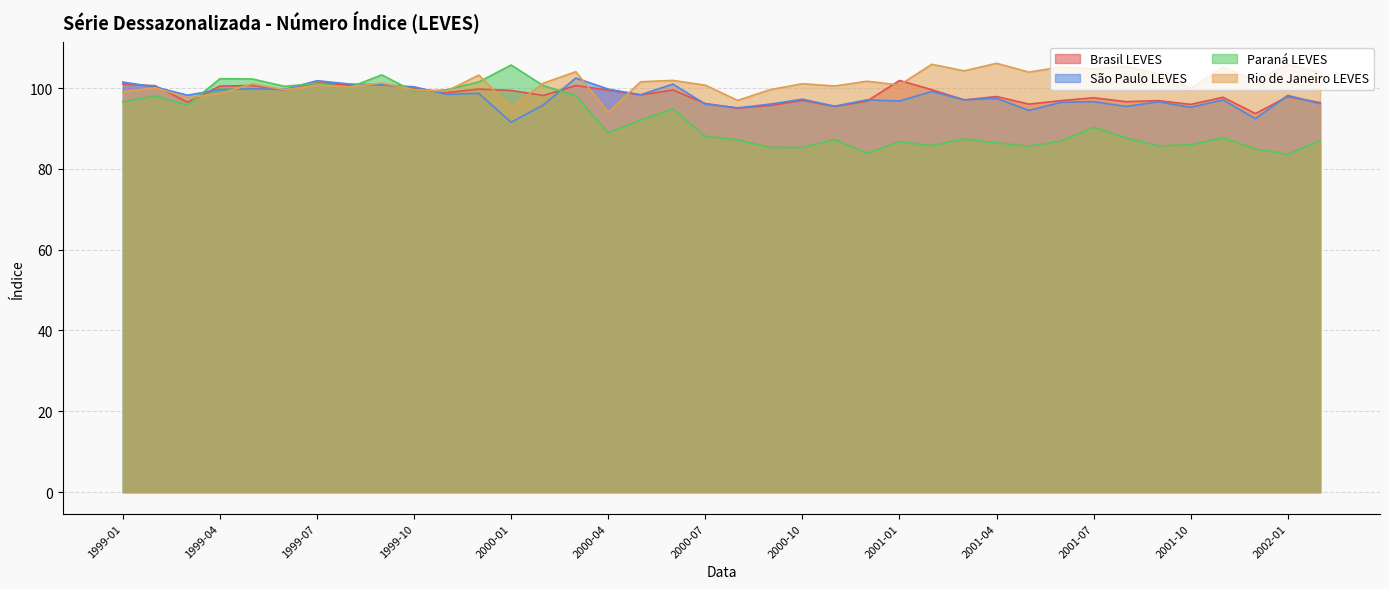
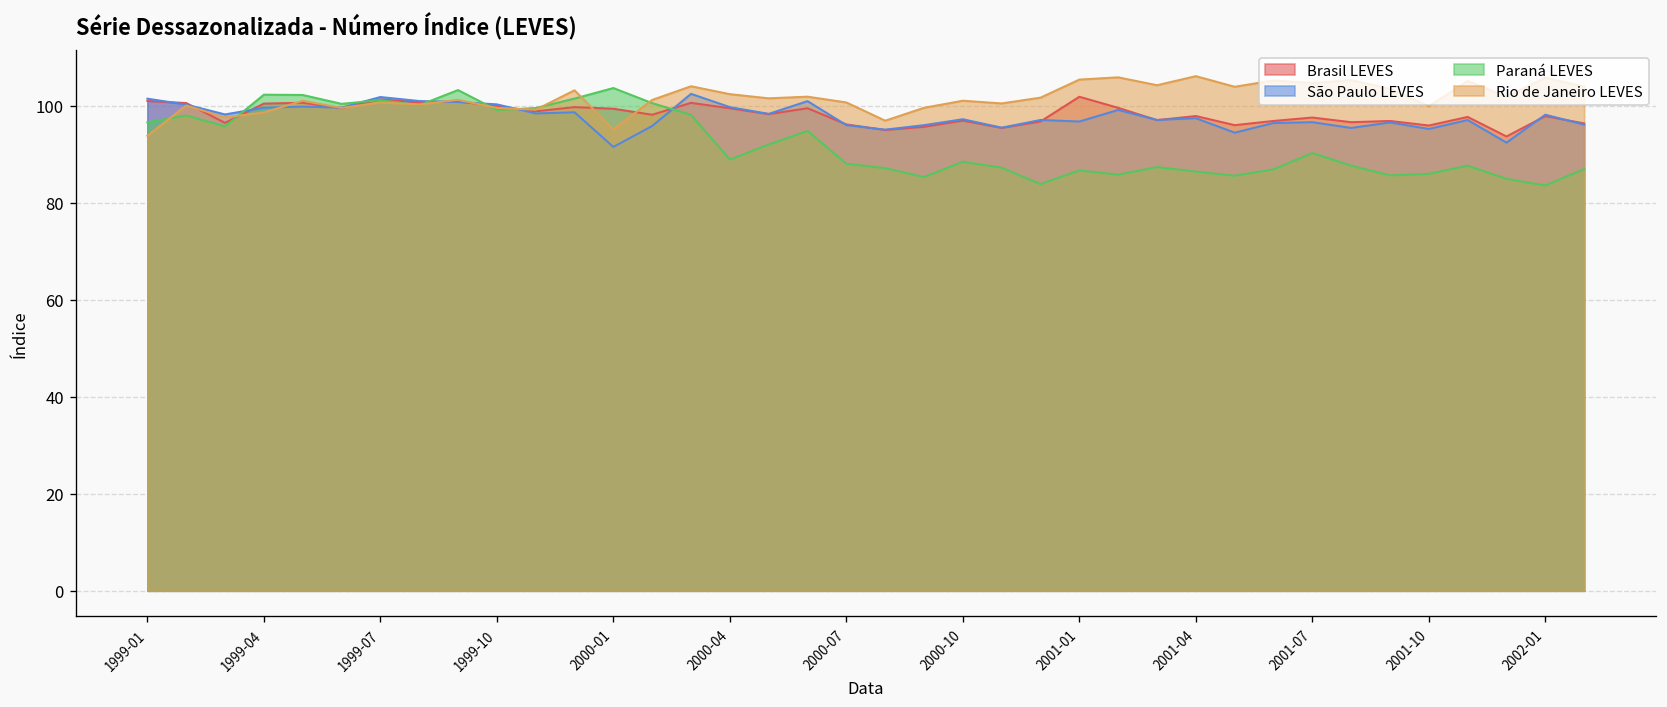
  {
    "Brasil LEVES": {
      "1999-04": 100,
      "2000-01": 99,
      "2001-01": 102,
      "2001-07": 98,
      "2001-10": 96
    },
    "São Paulo LEVES": {
      "1999-04": 100,
      "2000-01": 92,
      "2001-01": 97,
      "2001-07": 97,
      "2001-10": 95
    },
    "Paraná LEVES": {
      "1999-01": 97,
      "1999-04": 102,
-     "2000-01": 106,
+     "2000-01": 104,
      "2000-04": 89,
      "2000-07": 88,
-     "2000-10": 85,
+     "2000-10": 88,
      "2001-01": 87,
      "2001-04": 86,
      "2001-07": 90,
      "2001-10": 86,
      "2002-01": 84
    },
    "Rio de Janeiro LEVES": {
-     "1999-01": 99,
+     "1999-01": 94,
      "1999-04": 99,
      "2000-01": 95,
-     "2000-04": 94,
+     "2000-04": 102,
      "2000-07": 101,
      "2000-10": 101,
-     "2001-01": 101,
+     "2001-01": 105,
      "2001-04": 106
    }
  }
